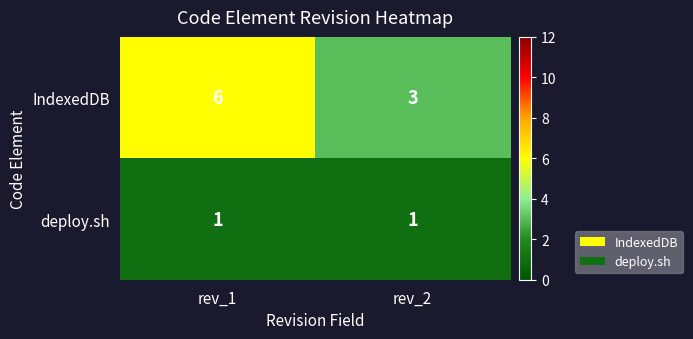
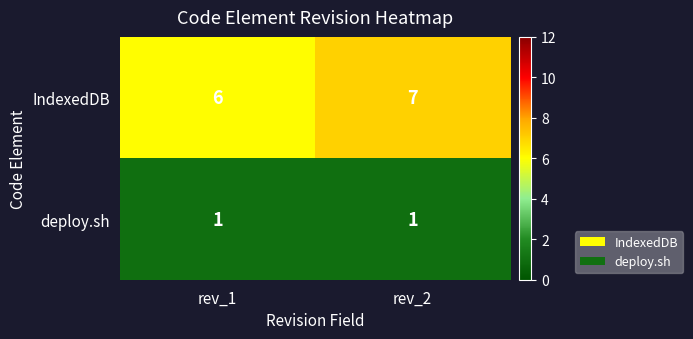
  {
    "IndexedDB": {
      "rev_1": 6,
-     "rev_2": 3
+     "rev_2": 7
    },
    "deploy.sh": {
      "rev_1": 1,
      "rev_2": 1
    }
  }
